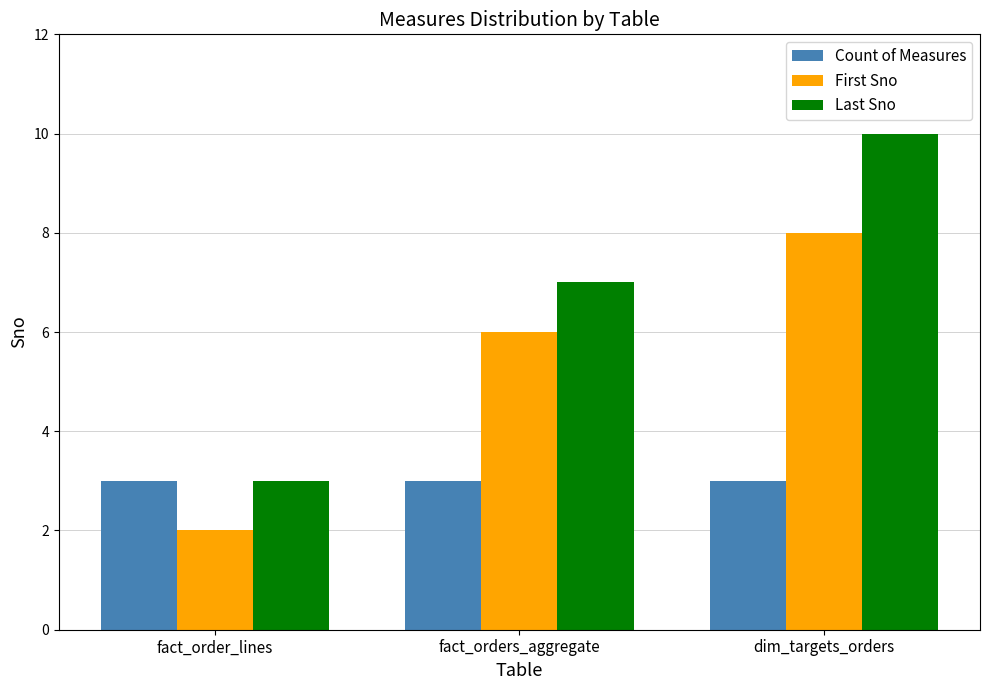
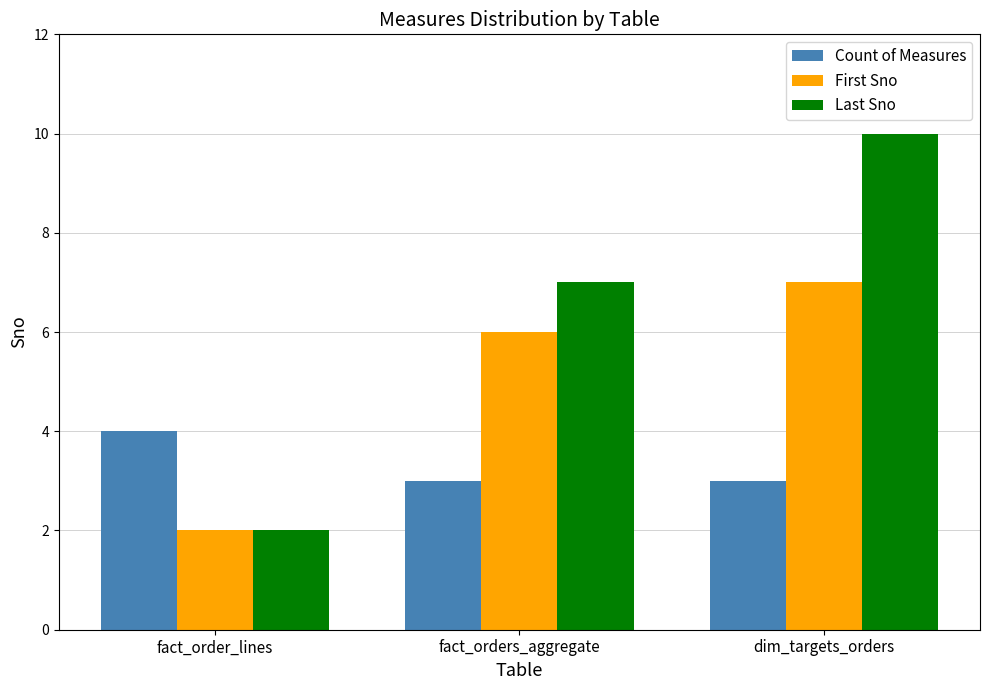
  {
    "Count of Measures": {
-     "fact_order_lines": 3,
+     "fact_order_lines": 4,
      "fact_orders_aggregate": 3,
      "dim_targets_orders": 3
    },
    "First Sno": {
      "fact_order_lines": 2,
      "fact_orders_aggregate": 6,
-     "dim_targets_orders": 8
+     "dim_targets_orders": 7
    },
    "Last Sno": {
-     "fact_order_lines": 3,
+     "fact_order_lines": 2,
      "fact_orders_aggregate": 7,
      "dim_targets_orders": 10
    }
  }
